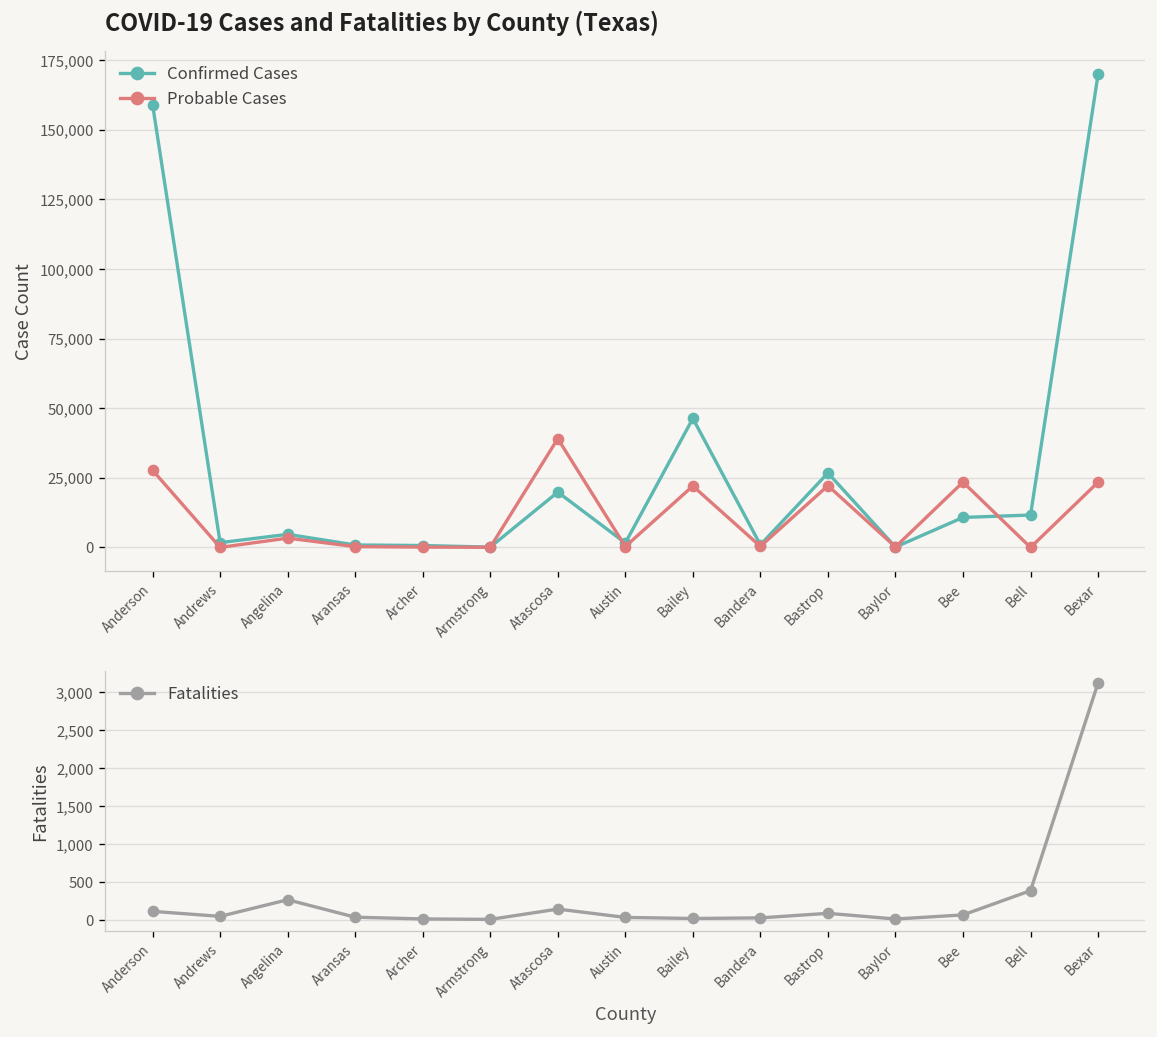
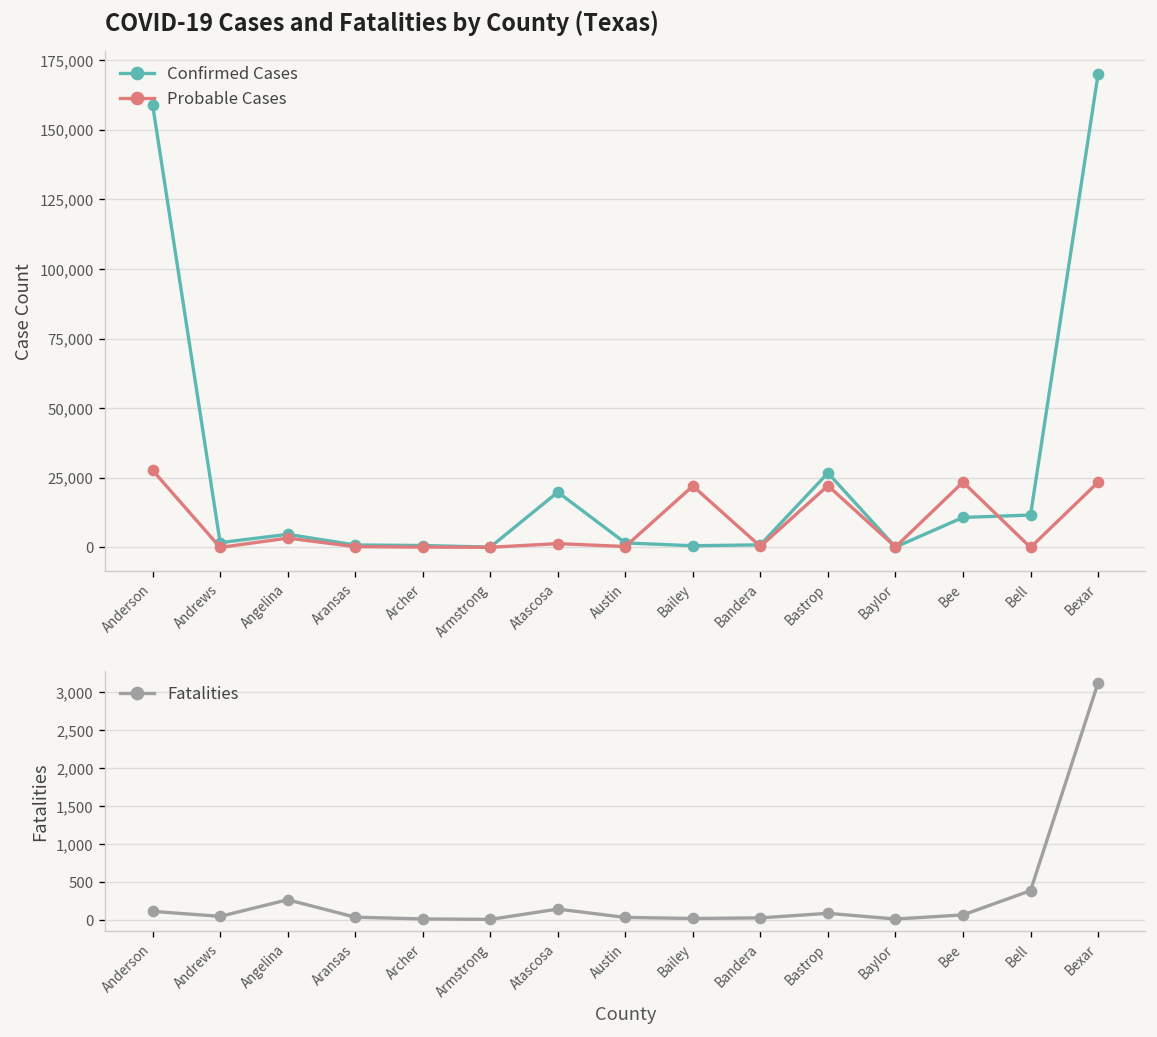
  {
    "COVID-19 Cases and Fatalities by County (Texas)": {
      "Confirmed Cases": {
        "Anderson": "159,000",
        "Andrews": "2,000",
        "Angelina": "5,000",
        "Atascosa": "20,000",
        "Austin": "2,000",
-       "Bailey": "46,000",
+       "Bailey": "1,000",
        "Bastrop": "27,000",
        "Bee": "11,000",
        "Bell": "12,000",
        "Bexar": "170,000"
      },
      "Probable Cases": {
        "Anderson": "28,000",
        "Andrews": "0",
        "Angelina": "3,000",
-       "Atascosa": "39,000",
+       "Atascosa": "1,000",
        "Austin": "0",
        "Bailey": "22,000",
        "Bastrop": "22,000",
        "Bee": "23,000",
        "Bell": "0",
        "Bexar": "23,000"
      }
    }
  }
